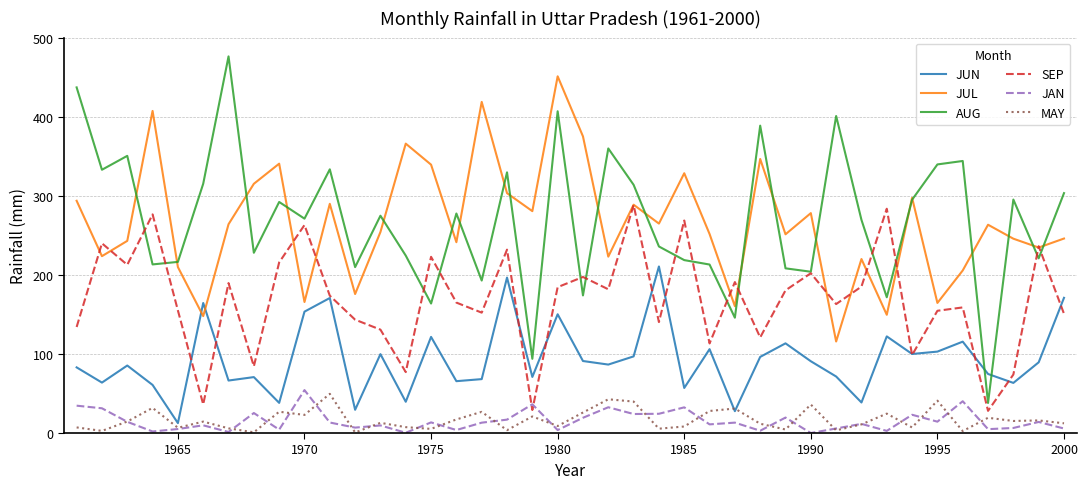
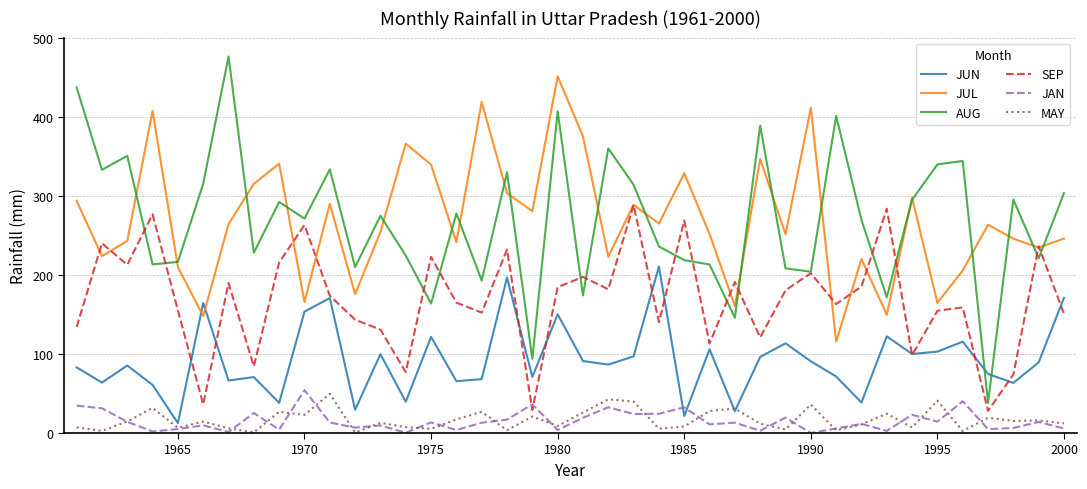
  {
    "JUN": {
      "1965": 10,
      "1970": 150,
      "1975": 120,
      "1980": 150,
-     "1985": 60,
+     "1985": 20,
      "1990": 90,
      "1995": 100,
      "2000": 170
    },
    "JUL": {
      "1965": 210,
      "1970": 170,
      "1975": 340,
      "1980": 450,
      "1985": 330,
-     "1990": 280,
+     "1990": 410,
      "1995": 160,
      "2000": 250
    },
    "AUG": {
      "1965": 220,
      "1970": 270,
      "1975": 160,
      "1980": 410,
      "1985": 220,
      "1995": 340,
      "2000": 300
    },
    "SEP": {
      "1965": 160,
      "1970": 260,
      "1975": 220,
      "1980": 180,
      "1985": 270,
      "1995": 150,
      "2000": 150
    },
    "JAN": {
      "1970": 50,
      "1975": 10,
      "1980": 0,
      "1985": 30,
      "1990": 0,
      "1995": 10,
      "2000": 10
    },
    "MAY": {
      "1970": 20,
      "1975": 10,
      "1980": 10,
      "1985": 10,
      "1990": 40,
      "1995": 40,
      "2000": 10
    }
  }
